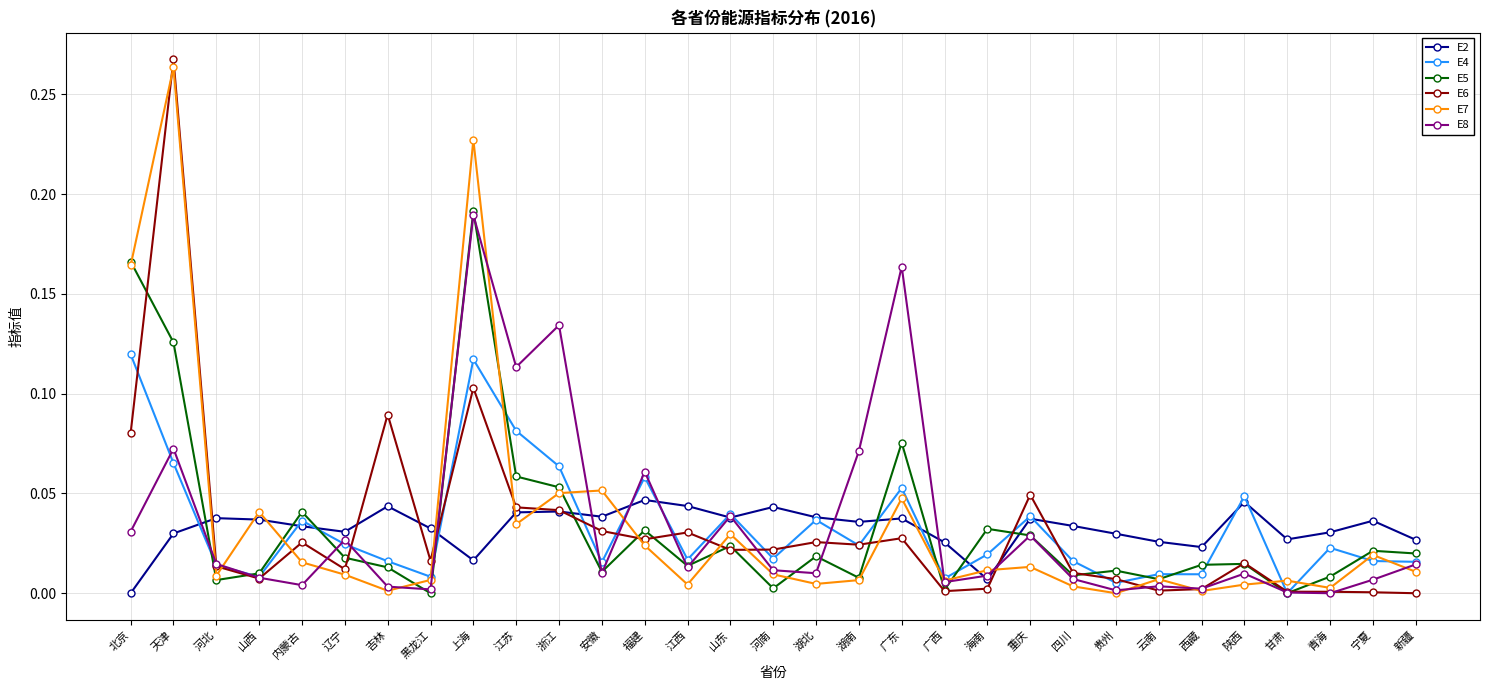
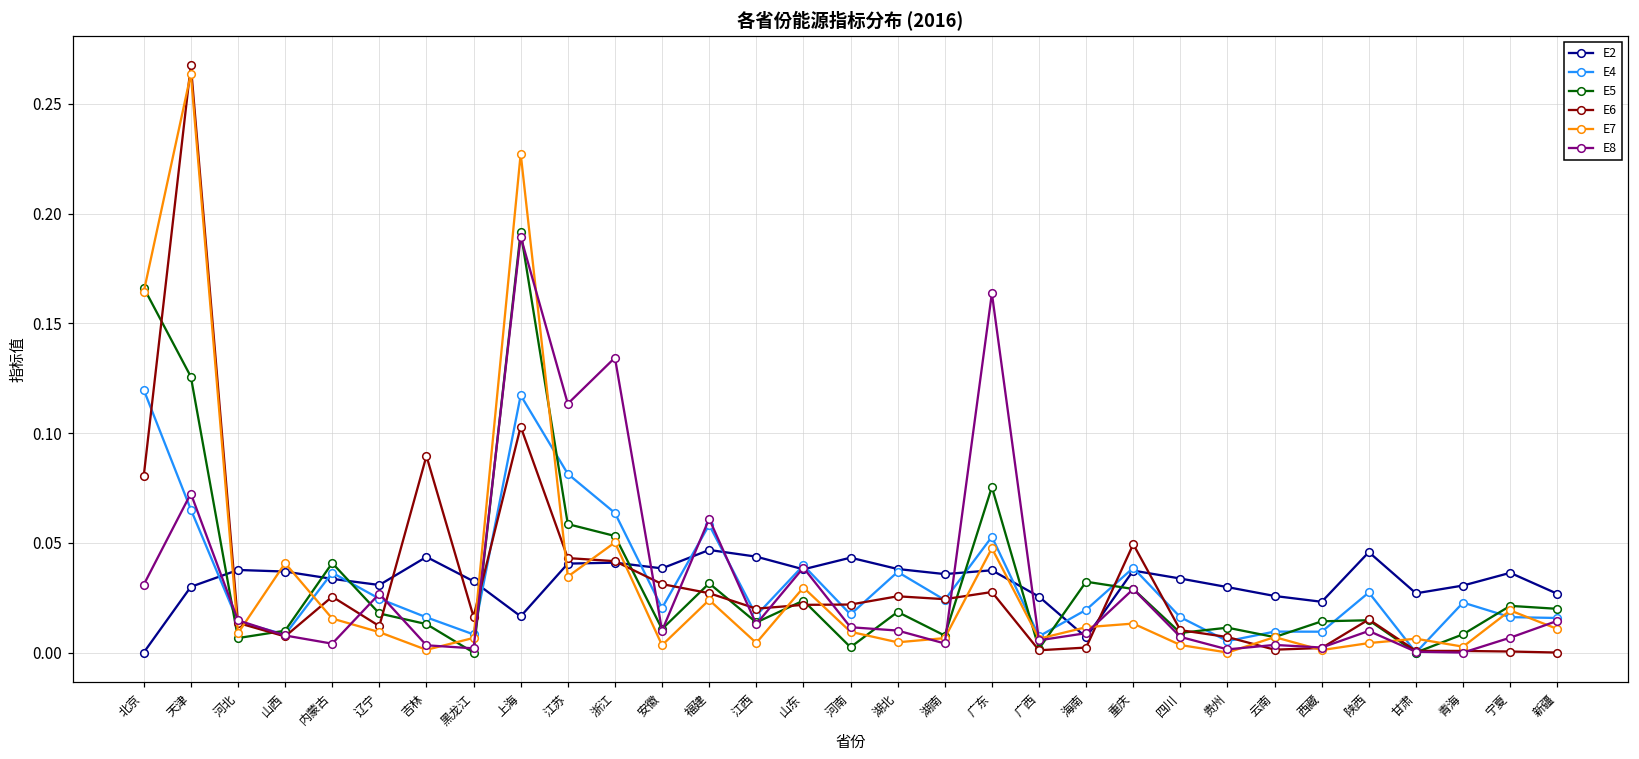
  {
    "E2": {
      "北京": 0.000,
      "天津": 0.030,
      "河北": 0.038,
      "山西": 0.037,
      "内蒙古": 0.034,
      "辽宁": 0.031,
      "吉林": 0.044,
      "黑龙江": 0.032,
      "上海": 0.016,
      "江苏": 0.041,
      "安徽": 0.038,
      "福建": 0.047,
      "江西": 0.044,
      "河南": 0.043,
      "湖北": 0.038,
      "湖南": 0.036,
      "广东": 0.037,
      "广西": 0.025,
      "海南": 0.007,
      "四川": 0.034,
      "贵州": 0.030,
      "云南": 0.026,
      "西藏": 0.023,
      "陕西": 0.046,
      "甘肃": 0.027,
      "青海": 0.031,
      "宁夏": 0.036,
      "新疆": 0.027
    },
    "E4": {
      "北京": 0.120,
      "天津": 0.065,
      "内蒙古": 0.036,
      "辽宁": 0.025,
      "吉林": 0.016,
      "黑龙江": 0.008,
      "上海": 0.117,
      "江苏": 0.081,
      "浙江": 0.064,
-     "安徽": 0.016,
+     "安徽": 0.020,
      "福建": 0.058,
      "江西": 0.017,
      "河南": 0.017,
      "湖北": 0.037,
      "广东": 0.053,
      "海南": 0.019,
      "四川": 0.016,
      "贵州": 0.005,
      "云南": 0.010,
      "西藏": 0.010,
-     "陕西": 0.049,
+     "陕西": 0.027,
      "青海": 0.023,
      "宁夏": 0.016,
      "新疆": 0.016
    },
    "E5": {
      "北京": 0.166,
      "天津": 0.126,
      "河北": 0.007,
      "山西": 0.010,
      "内蒙古": 0.041,
      "辽宁": 0.018,
      "吉林": 0.013,
      "黑龙江": 0.000,
      "上海": 0.192,
      "江苏": 0.059,
      "浙江": 0.053,
      "福建": 0.032,
      "山东": 0.024,
      "河南": 0.002,
      "湖北": 0.019,
      "广东": 0.075,
      "海南": 0.032,
      "贵州": 0.011,
      "西藏": 0.014,
      "青海": 0.008,
      "宁夏": 0.021,
      "新疆": 0.020
    },
    "E6": {
      "北京": 0.080,
      "天津": 0.268,
      "内蒙古": 0.025,
      "辽宁": 0.012,
      "吉林": 0.090,
      "黑龙江": 0.016,
      "上海": 0.103,
      "江苏": 0.043,
      "安徽": 0.031,
      "福建": 0.027,
-     "江西": 0.030,
+     "江西": 0.020,
      "山东": 0.022,
      "河南": 0.022,
      "湖北": 0.026,
      "广东": 0.028,
      "海南": 0.002,
      "重庆": 0.049,
      "贵州": 0.007,
      "云南": 0.001,
      "宁夏": 0.000,
      "新疆": 0.000
    },
    "E7": {
      "北京": 0.164,
      "天津": 0.264,
      "河北": 0.009,
      "山西": 0.041,
      "内蒙古": 0.016,
      "辽宁": 0.009,
      "吉林": 0.001,
      "黑龙江": 0.007,
      "上海": 0.227,
      "江苏": 0.035,
      "浙江": 0.050,
-     "安徽": 0.052,
+     "安徽": 0.003,
      "福建": 0.024,
      "江西": 0.004,
      "山东": 0.030,
      "河南": 0.009,
      "湖北": 0.005,
      "广东": 0.048,
      "海南": 0.012,
      "重庆": 0.013,
      "四川": 0.003,
      "贵州": 0.000,
      "陕西": 0.004,
      "甘肃": 0.006,
      "青海": 0.003,
      "宁夏": 0.019,
      "新疆": 0.011
    },
    "E8": {
      "北京": 0.031,
      "天津": 0.072,
      "内蒙古": 0.004,
      "辽宁": 0.027,
      "吉林": 0.003,
      "黑龙江": 0.002,
      "上海": 0.189,
      "江苏": 0.113,
      "浙江": 0.134,
      "福建": 0.061,
      "河南": 0.012,
      "湖北": 0.010,
-     "湖南": 0.071,
+     "湖南": 0.004,
      "广东": 0.164,
      "海南": 0.009,
      "四川": 0.007,
      "贵州": 0.001,
      "云南": 0.003,
      "陕西": 0.010,
      "宁夏": 0.007,
      "新疆": 0.014
    }
  }
